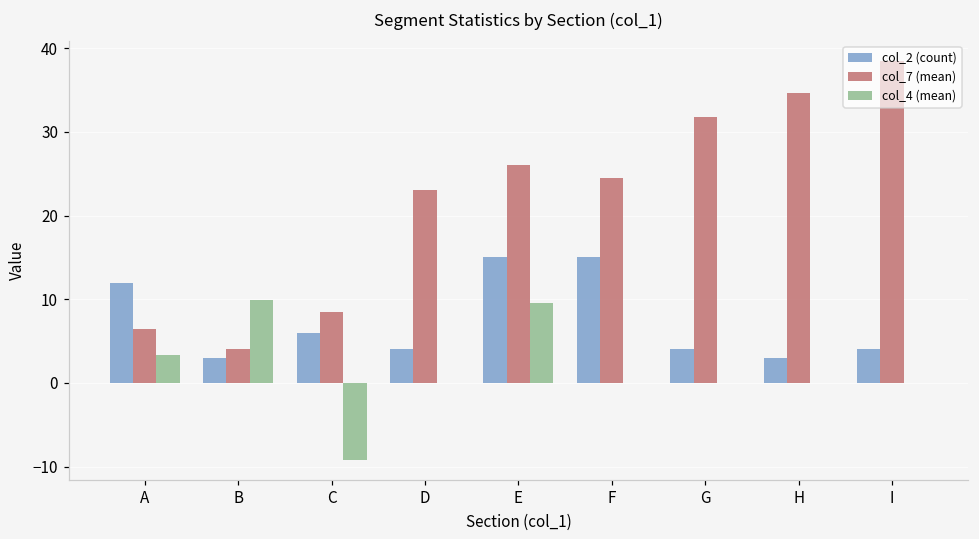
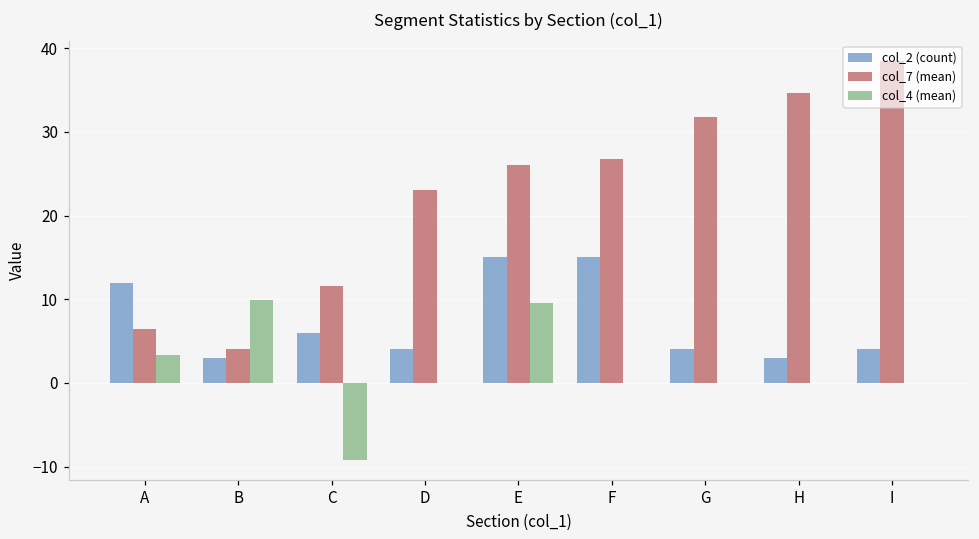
  {
    "col_2 (count)": {
      "A": 12,
      "B": 3,
      "C": 6,
      "D": 4,
      "E": 15,
      "F": 15,
      "G": 4,
      "H": 3,
      "I": 4
    },
    "col_7 (mean)": {
      "A": 7,
      "B": 4,
-     "C": 9,
+     "C": 12,
      "D": 23,
      "E": 26,
-     "F": 25,
+     "F": 27,
      "G": 32,
      "H": 35
    },
    "col_4 (mean)": {
      "A": 3,
      "B": 10,
      "C": -9,
      "D": 0,
      "E": 10,
      "F": 0,
      "G": 0,
      "H": 0,
      "I": 0
    }
  }
